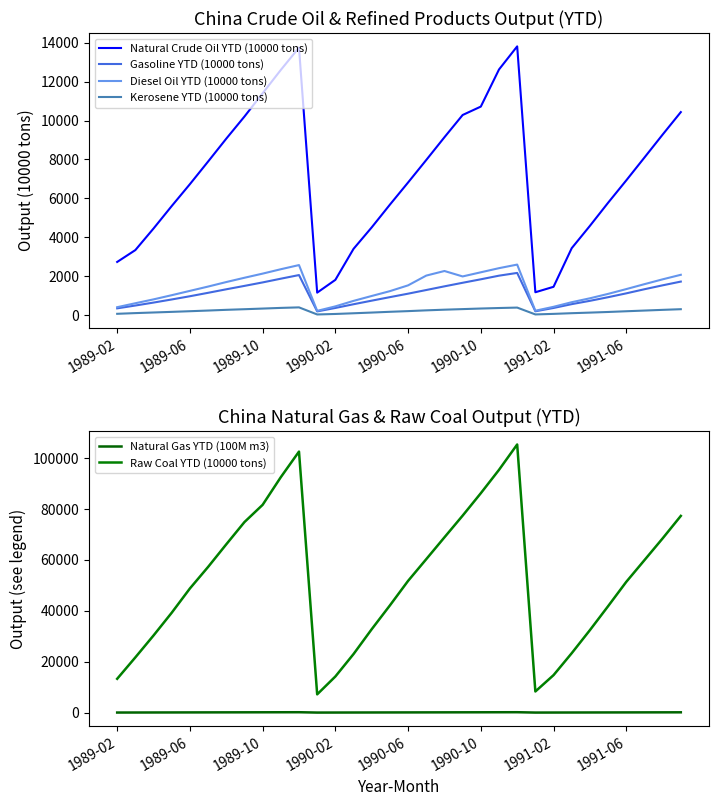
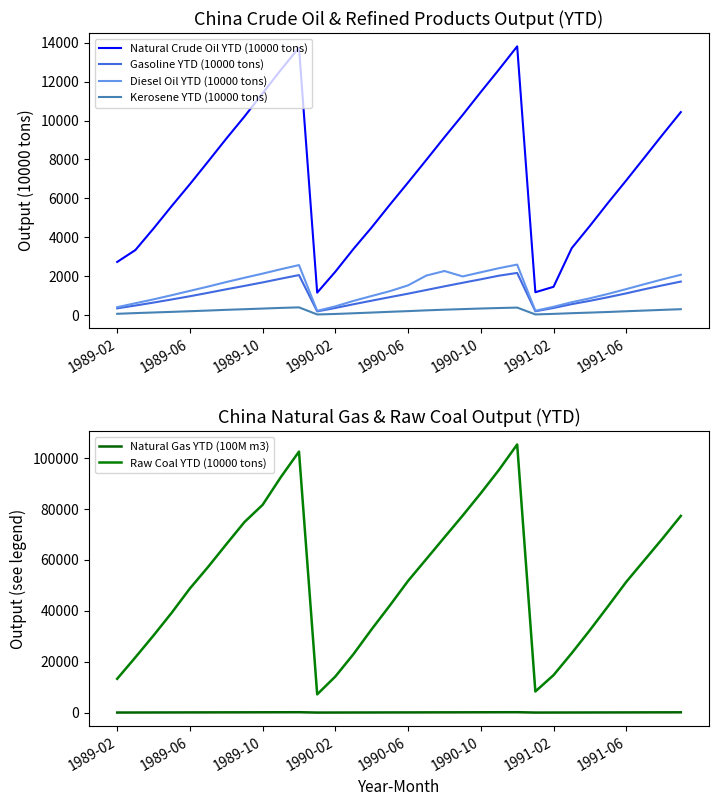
  {
    "China Crude Oil & Refined Products Output (YTD)": {
      "Natural Crude Oil YTD (10000 tons)": {
        "1989-02": 2700,
        "1989-06": 6700,
-       "1990-02": 1800,
+       "1990-02": 2200,
        "1990-06": 6800,
-       "1990-10": 10700,
+       "1990-10": 11500,
        "1991-02": 1500,
        "1991-06": 6900
      }
    }
  }
